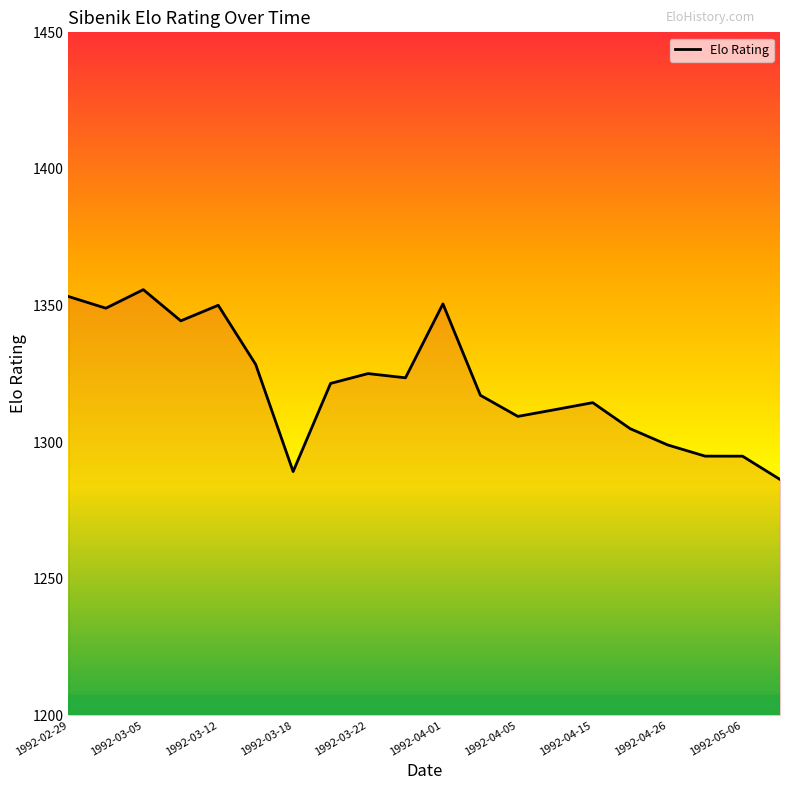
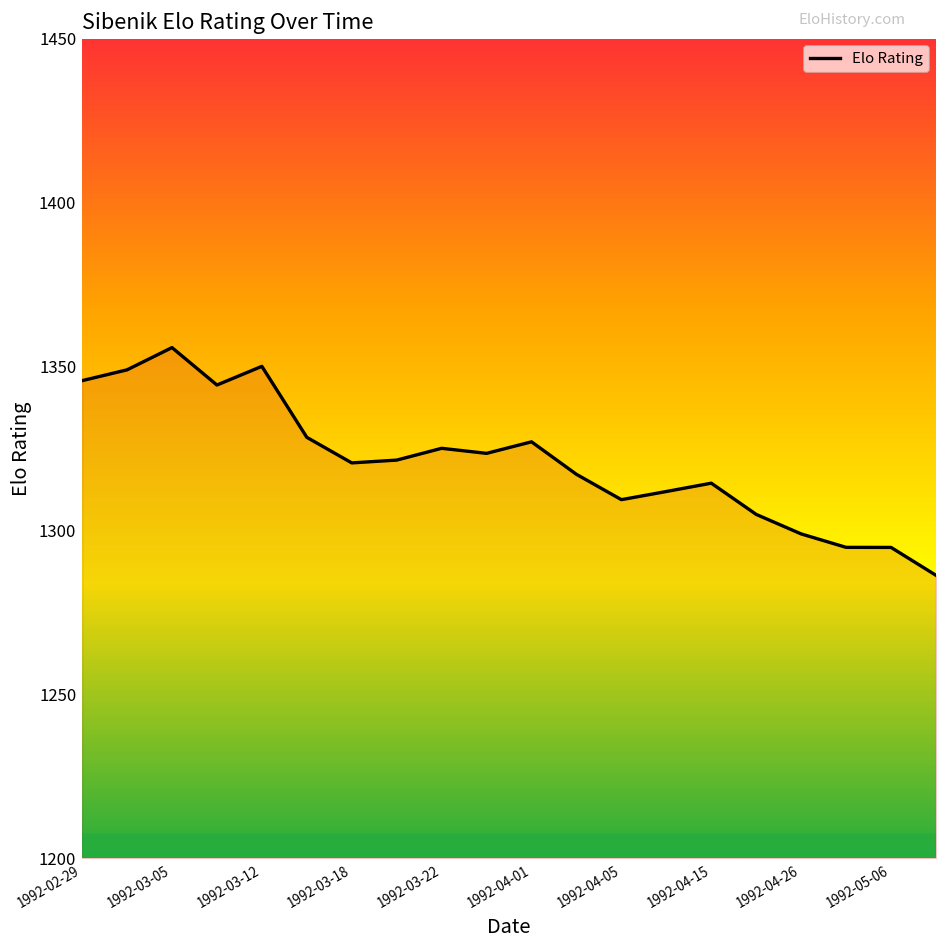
  {
-   "1992-02-29": 1353,
+   "1992-02-29": 1346,
    "1992-03-05": 1356,
    "1992-03-12": 1350,
-   "1992-03-18": 1289,
+   "1992-03-18": 1321,
    "1992-03-22": 1325,
-   "1992-04-01": 1351,
+   "1992-04-01": 1327,
    "1992-04-05": 1309,
    "1992-04-15": 1314,
    "1992-04-26": 1299,
    "1992-05-06": 1295
  }
